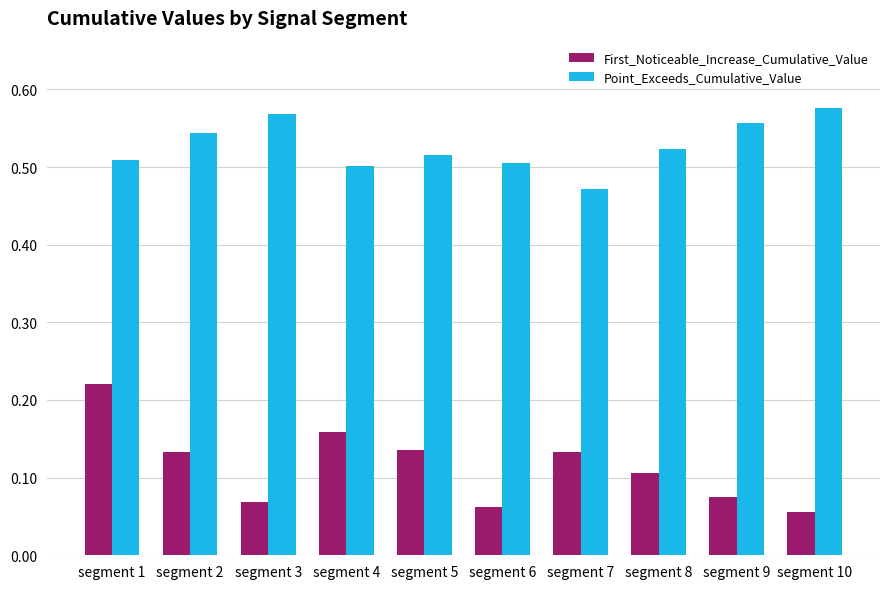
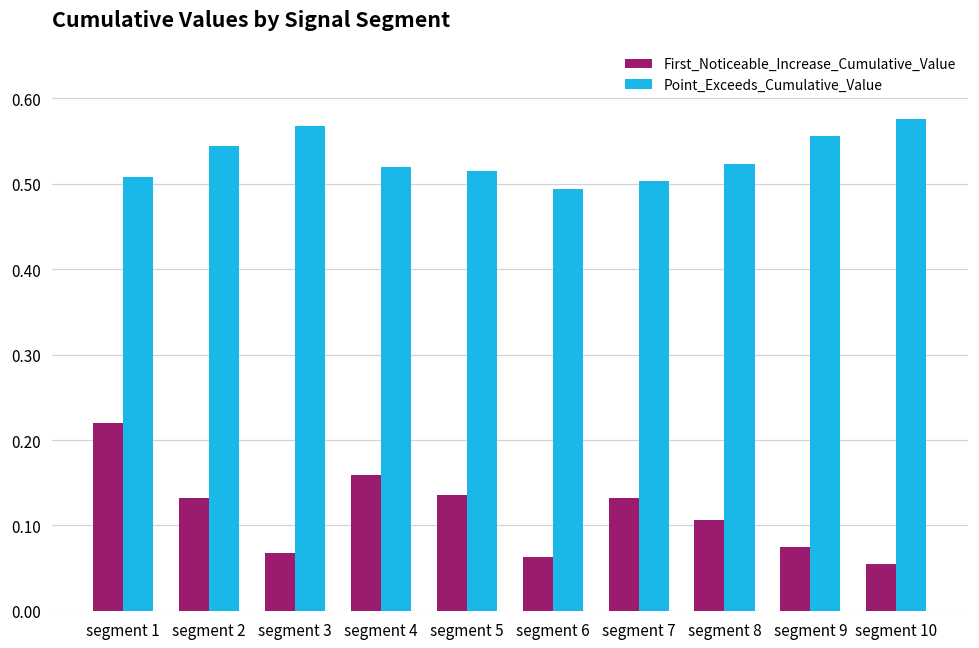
  {
    "First_Noticeable_Increase_Cumulative_Value": {
      "segment 1": 0.22,
      "segment 2": 0.13,
      "segment 3": 0.07,
      "segment 4": 0.16,
      "segment 5": 0.14,
      "segment 6": 0.06,
      "segment 7": 0.13,
      "segment 8": 0.11,
      "segment 9": 0.07,
      "segment 10": 0.06
    },
    "Point_Exceeds_Cumulative_Value": {
      "segment 1": 0.51,
      "segment 2": 0.54,
      "segment 3": 0.57,
-     "segment 4": 0.50,
+     "segment 4": 0.52,
      "segment 5": 0.52,
-     "segment 6": 0.50,
-     "segment 7": 0.47,
+     "segment 6": 0.49,
+     "segment 7": 0.50,
      "segment 8": 0.52,
      "segment 9": 0.56,
      "segment 10": 0.58
    }
  }
